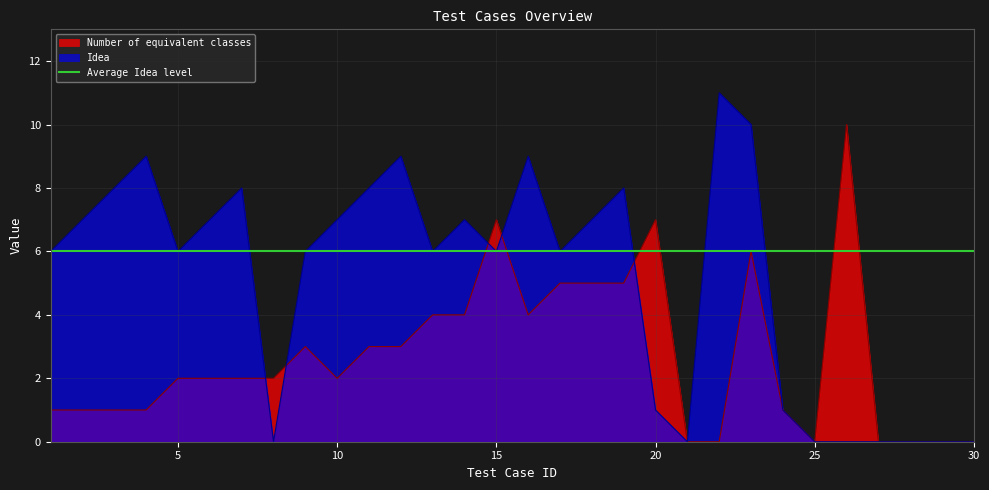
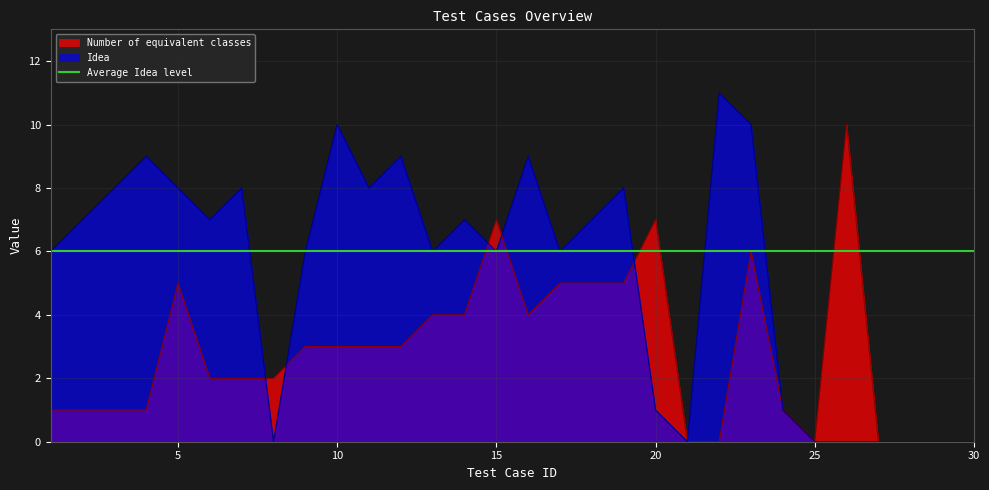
  {
    "Number of equivalent classes": {
-     "5": 2,
-     "10": 2,
+     "5": 5,
+     "10": 3,
      "15": 7,
      "20": 7
    },
    "Idea": {
-     "5": 6,
-     "10": 7,
+     "5": 8,
+     "10": 10,
      "15": 6,
      "20": 1
    }
  }
